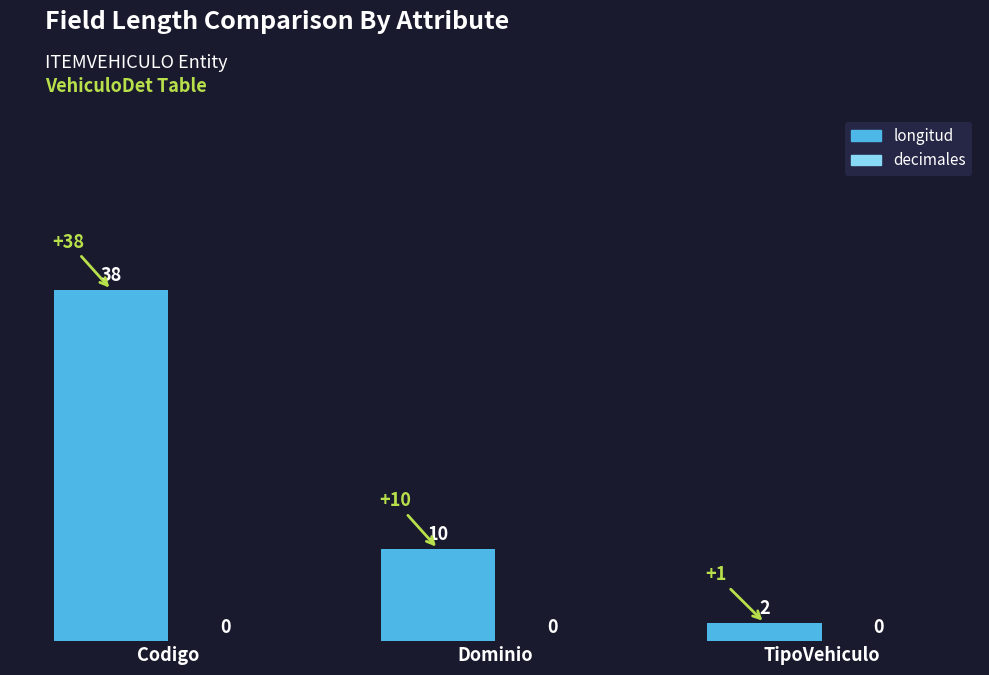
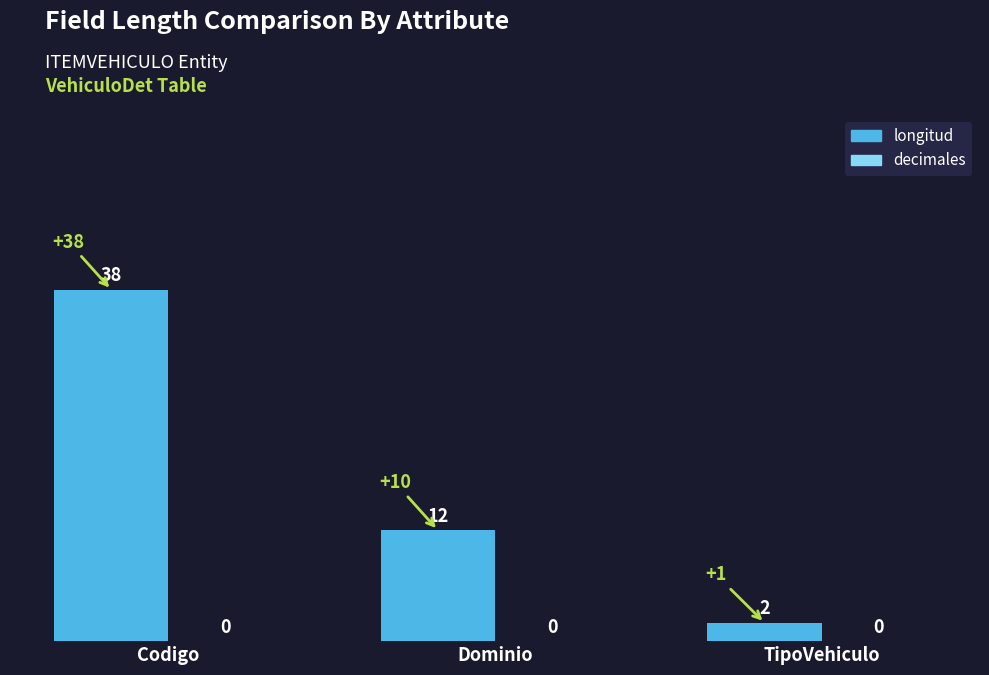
  {
    "longitud": {
      "Codigo": "+38",
-     "Dominio": "10",
+     "Dominio": "12",
      "TipoVehiculo": "2"
    },
    "decimales": {
      "Codigo": "0",
      "Dominio": "0",
      "TipoVehiculo": "0"
    }
  }
